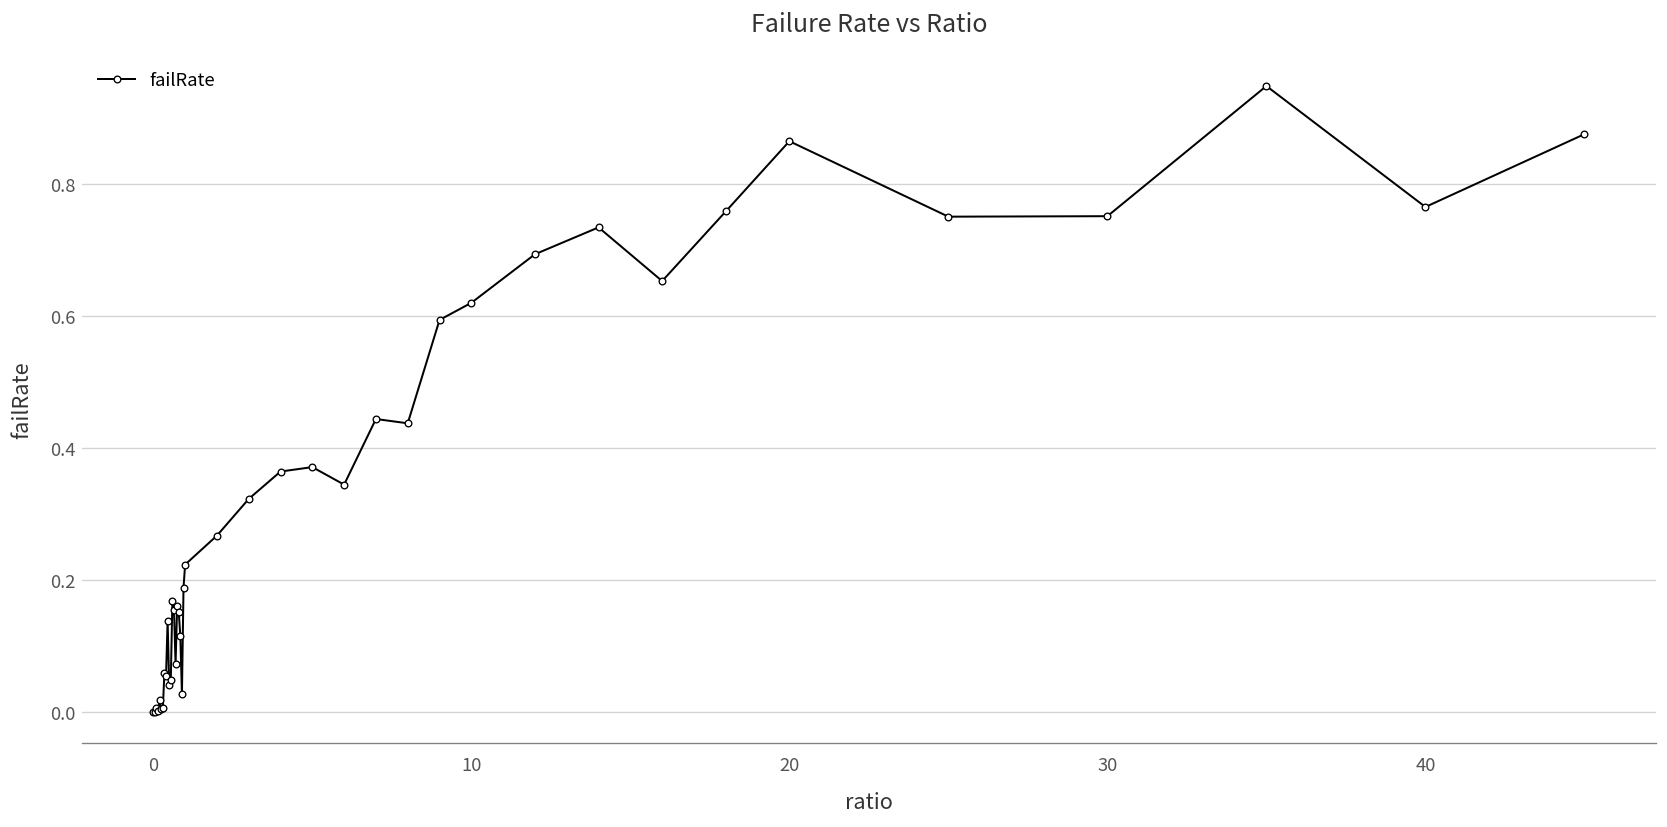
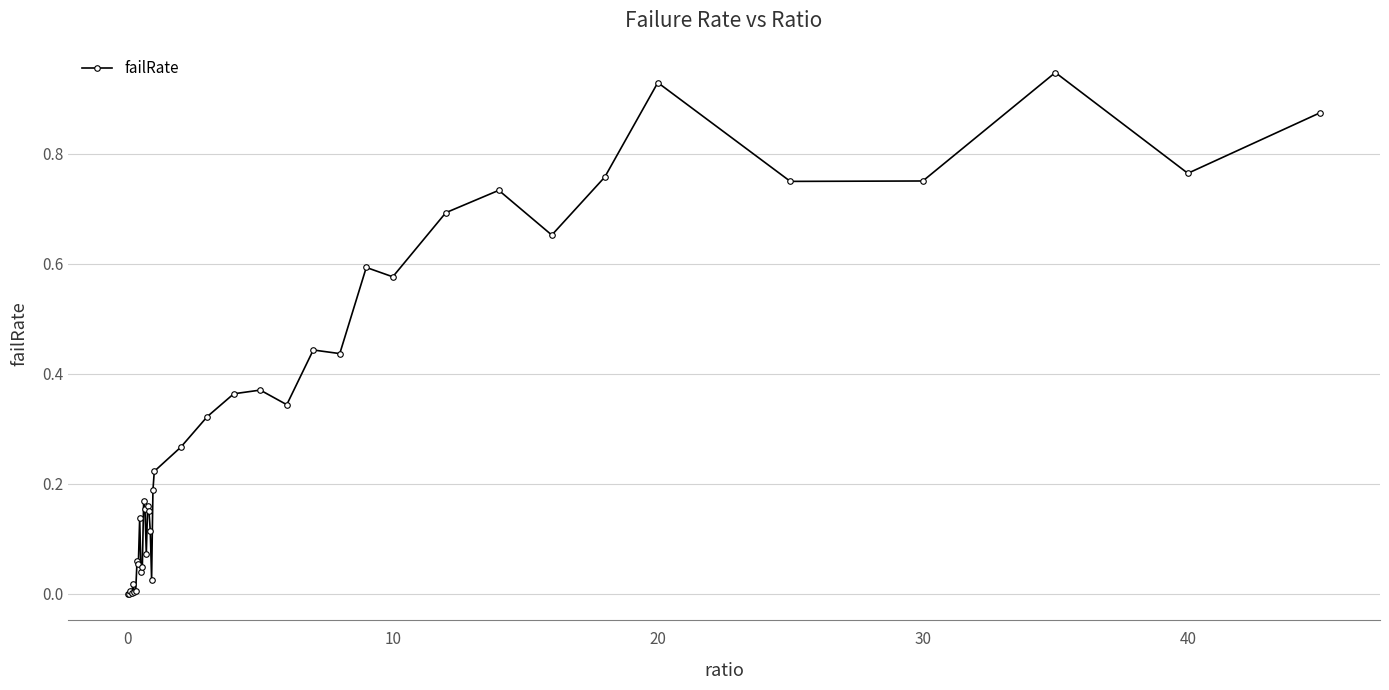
  {
    "0": 0.00,
-   "10": 0.62,
-   "20": 0.86,
+   "10": 0.58,
+   "20": 0.93,
    "30": 0.75,
    "40": 0.76
  }
